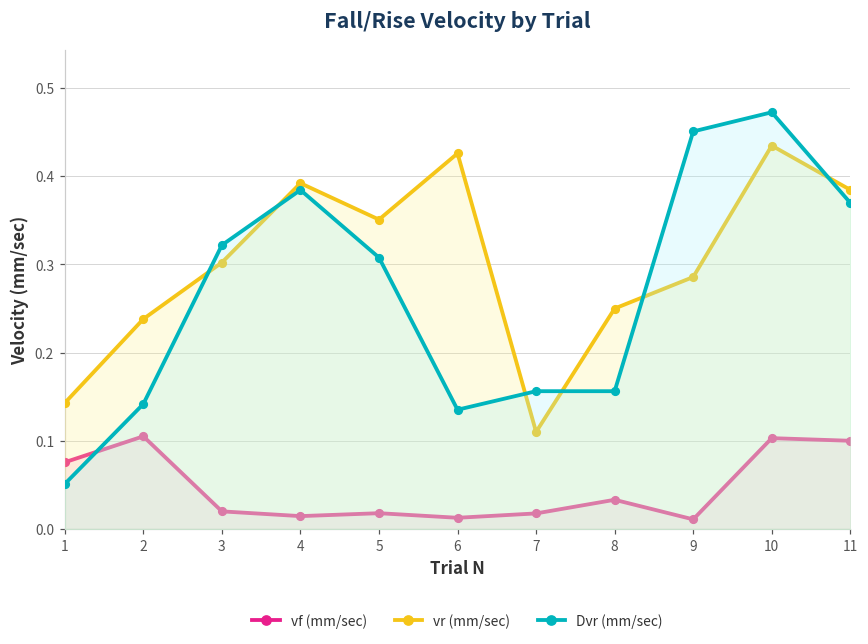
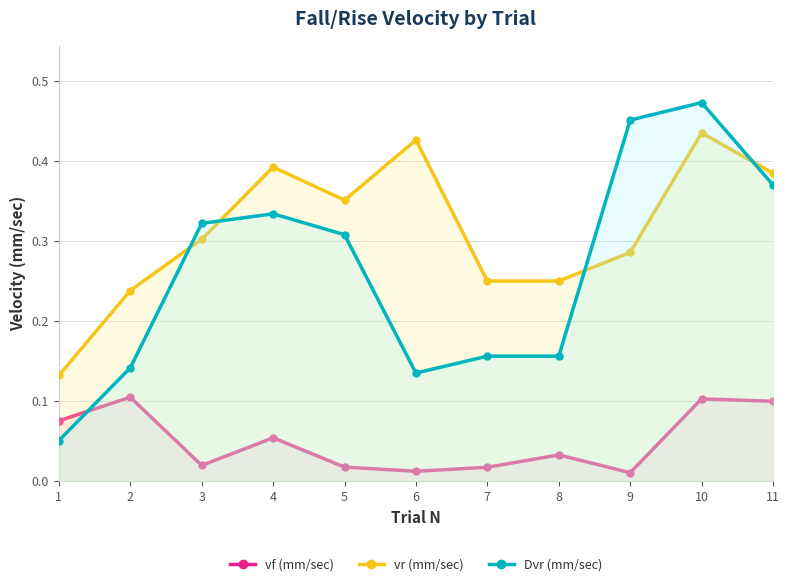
  {
    "vf (mm/sec)": {
      "1": 0.08,
      "2": 0.11,
      "3": 0.02,
-     "4": 0.01,
+     "4": 0.05,
      "5": 0.02,
      "6": 0.01,
      "7": 0.02,
      "8": 0.03,
      "9": 0.01,
      "10": 0.10,
      "11": 0.10
    },
    "vr (mm/sec)": {
-     "1": 0.14,
+     "1": 0.13,
      "2": 0.24,
      "3": 0.30,
      "4": 0.39,
      "5": 0.35,
      "6": 0.43,
-     "7": 0.11,
+     "7": 0.25,
      "8": 0.25,
      "9": 0.29,
      "10": 0.43,
      "11": 0.38
    },
    "Dvr (mm/sec)": {
      "1": 0.05,
      "2": 0.14,
      "3": 0.32,
-     "4": 0.38,
+     "4": 0.33,
      "5": 0.31,
      "6": 0.14,
      "7": 0.16,
      "8": 0.16,
      "9": 0.45,
      "10": 0.47,
      "11": 0.37
    }
  }
